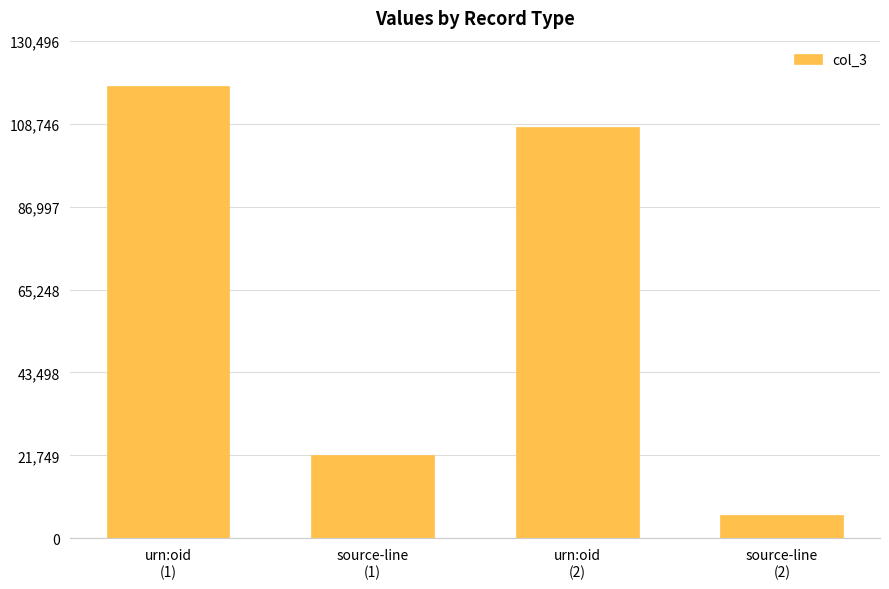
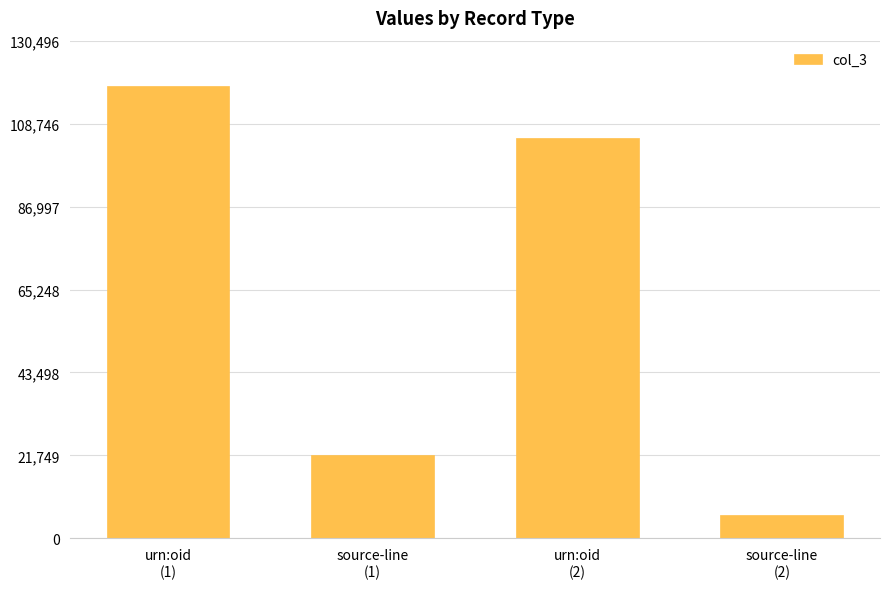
  {
    "urn:oid (1)": "119,000",
    "source-line (1)": "22,000",
-   "urn:oid (2)": "108,000",
+   "urn:oid (2)": "105,000",
    "source-line (2)": "6,000"
  }
